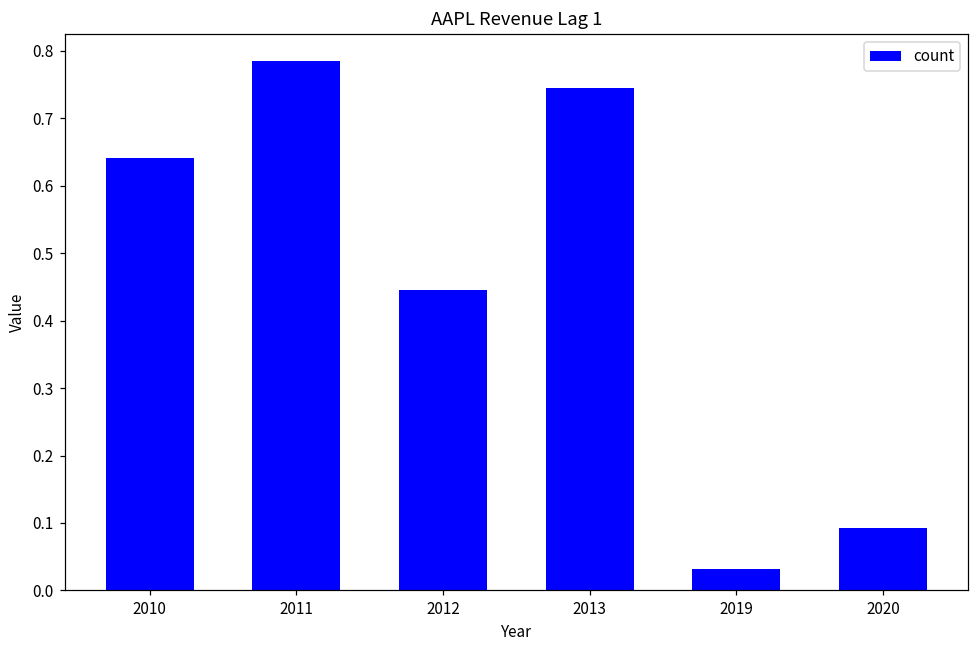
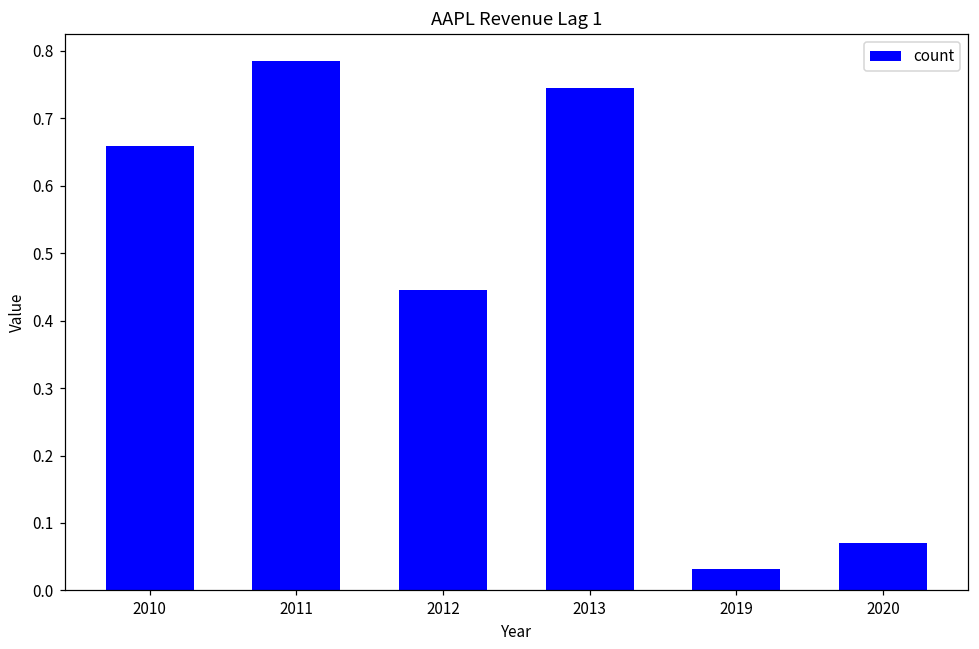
  {
-   "2010": 0.64,
+   "2010": 0.66,
    "2011": 0.79,
    "2012": 0.45,
    "2013": 0.75,
    "2019": 0.03,
-   "2020": 0.09
+   "2020": 0.07
  }
